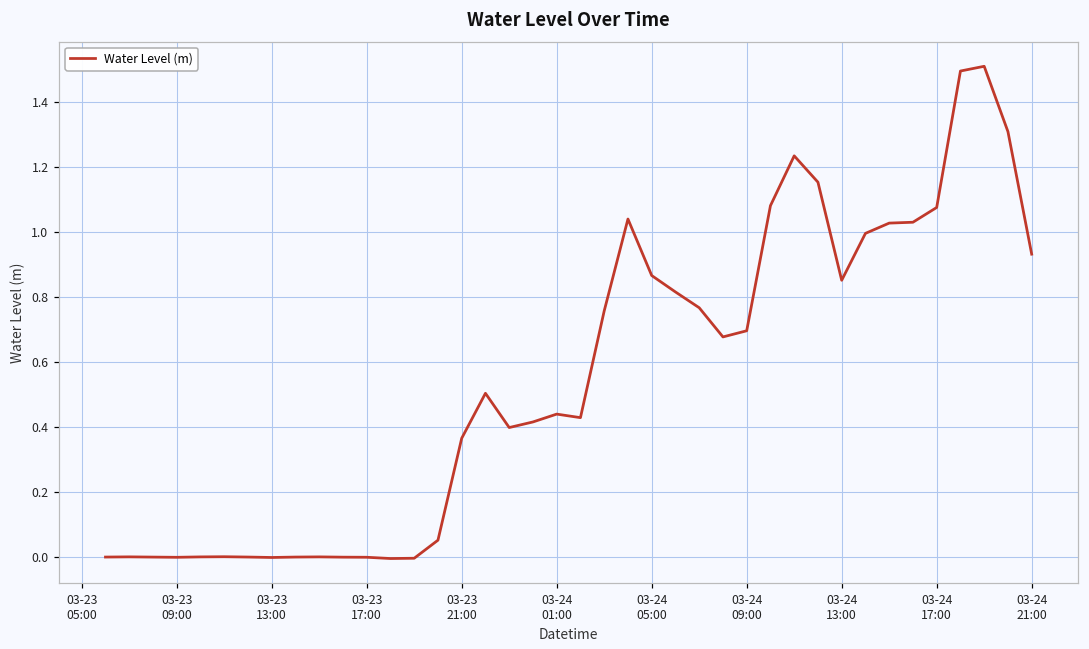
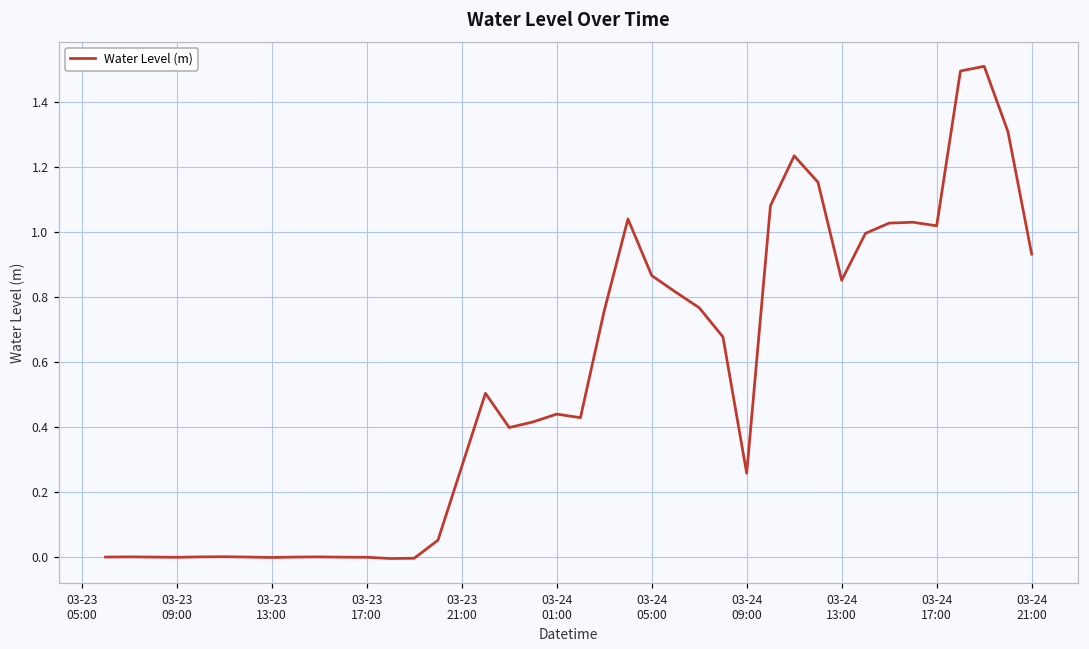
  {
    "03-23 09:00": 0.00,
    "03-23 13:00": 0.00,
    "03-23 17:00": 0.00,
-   "03-23 21:00": 0.37,
+   "03-23 21:00": 0.28,
    "03-24 01:00": 0.44,
    "03-24 05:00": 0.87,
-   "03-24 09:00": 0.70,
+   "03-24 09:00": 0.26,
    "03-24 13:00": 0.85,
-   "03-24 17:00": 1.08,
+   "03-24 17:00": 1.02,
    "03-24 21:00": 0.93
  }
